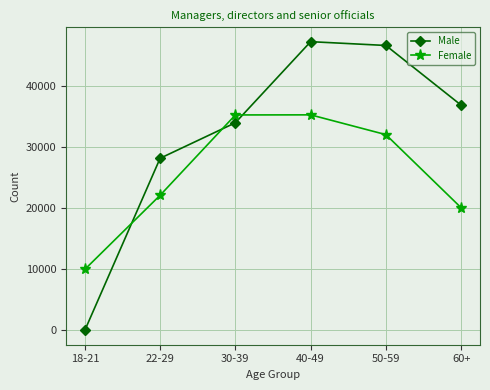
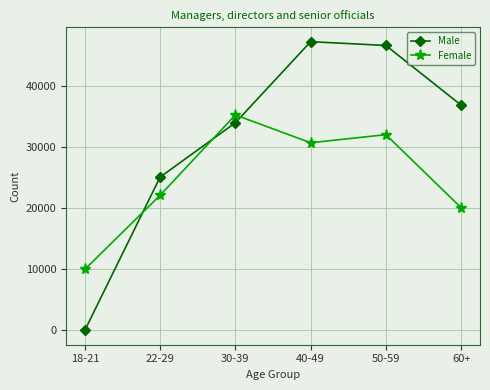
  {
    "Male": {
      "18-21": 0,
-     "22-29": 28000,
+     "22-29": 25000,
      "30-39": 34000,
      "40-49": 47000,
      "50-59": 47000,
      "60+": 37000
    },
    "Female": {
      "18-21": 10000,
      "22-29": 22000,
      "30-39": 35000,
-     "40-49": 35000,
+     "40-49": 31000,
      "50-59": 32000,
      "60+": 20000
    }
  }
